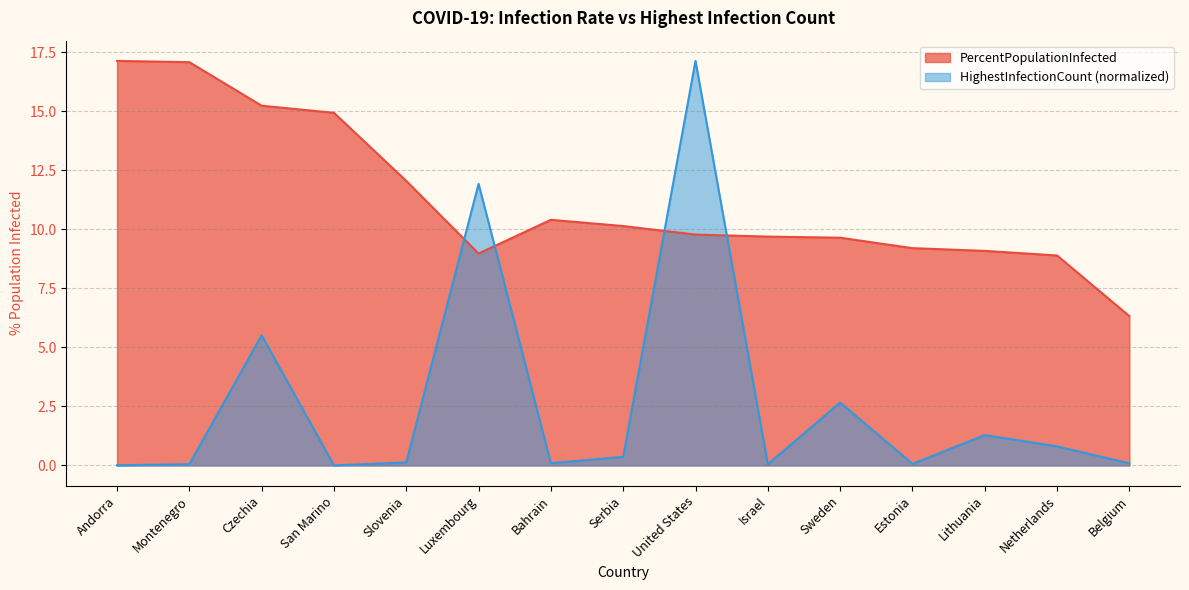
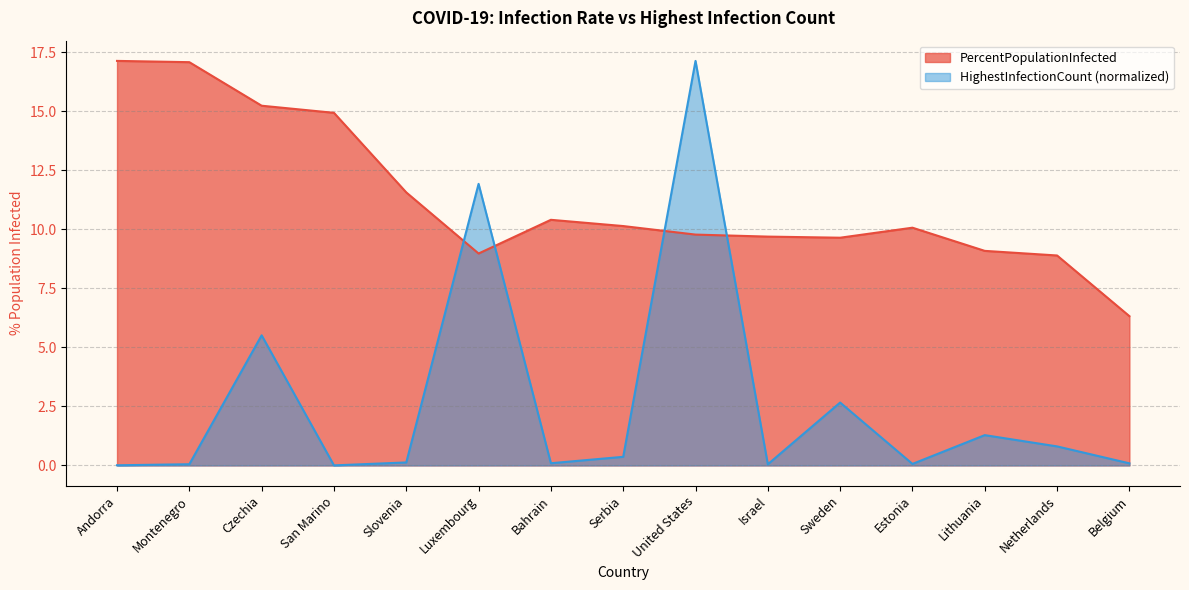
  {
    "PercentPopulationInfected": {
      "Andorra": 17.1,
      "Montenegro": 17.1,
      "Czechia": 15.2,
      "San Marino": 14.9,
-     "Slovenia": 12.0,
+     "Slovenia": 11.6,
      "Luxembourg": 9.0,
      "Bahrain": 10.4,
      "Serbia": 10.1,
      "United States": 9.8,
      "Israel": 9.7,
      "Sweden": 9.6,
-     "Estonia": 9.2,
+     "Estonia": 10.1,
      "Lithuania": 9.1,
      "Netherlands": 8.9,
      "Belgium": 6.3
    },
    "HighestInfectionCount (normalized)": {
      "Andorra": 0.0,
      "Montenegro": 0.1,
      "Czechia": 5.5,
      "San Marino": 0.0,
      "Slovenia": 0.1,
      "Luxembourg": 11.9,
      "Bahrain": 0.1,
      "Serbia": 0.4,
      "United States": 17.1,
      "Israel": 0.0,
      "Sweden": 2.7,
      "Estonia": 0.1,
      "Lithuania": 1.3,
      "Netherlands": 0.8,
      "Belgium": 0.1
    }
  }
